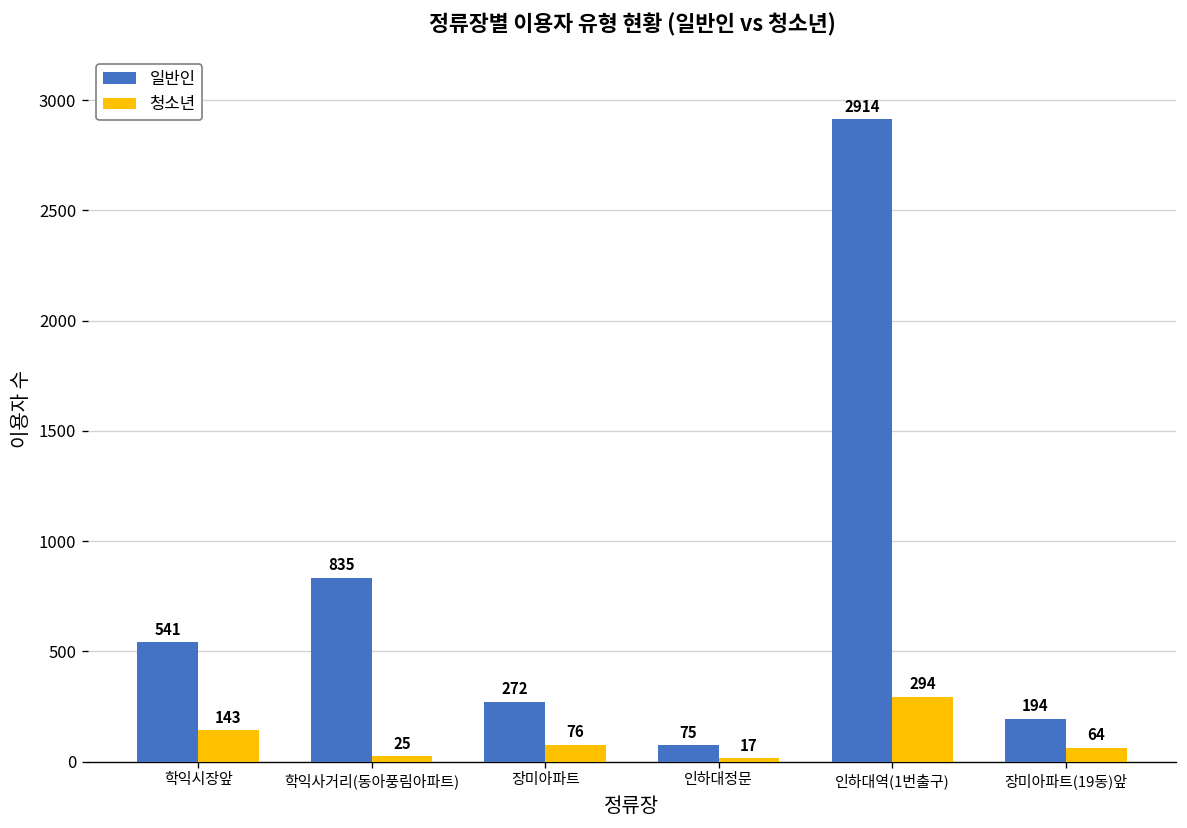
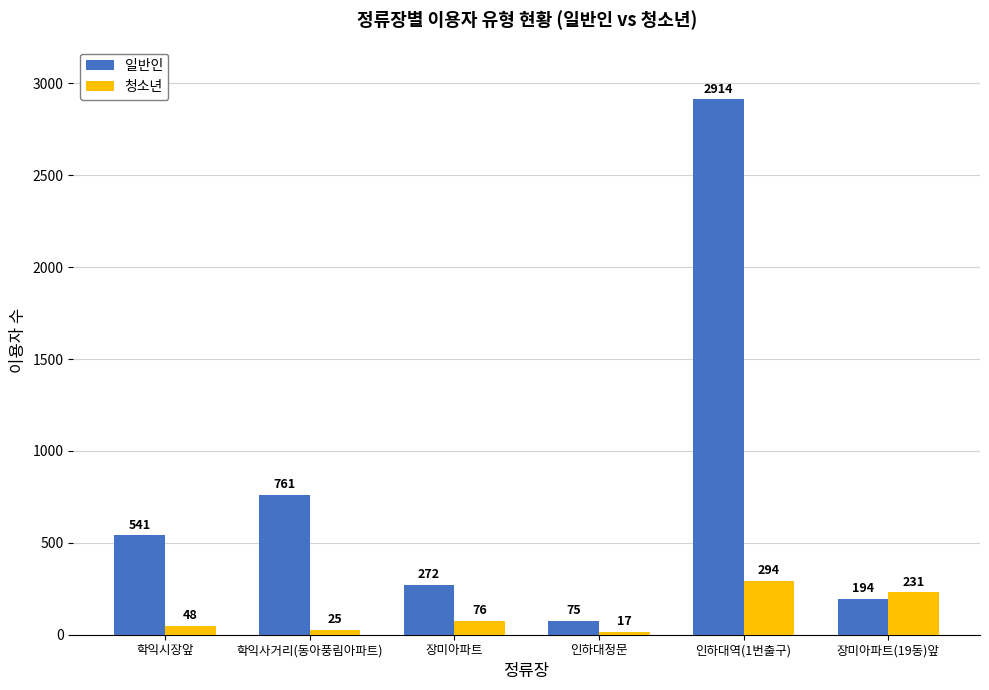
  {
    "일반인": {
      "학익시장앞": 541,
-     "학익사거리(동아풍림아파트)": 835,
+     "학익사거리(동아풍림아파트)": 761,
      "장미아파트": 272,
      "인하대정문": 75,
      "인하대역(1번출구)": 2914,
      "장미아파트(19동)앞": 194
    },
    "청소년": {
-     "학익시장앞": 143,
+     "학익시장앞": 48,
      "학익사거리(동아풍림아파트)": 25,
      "장미아파트": 76,
      "인하대정문": 17,
      "인하대역(1번출구)": 294,
-     "장미아파트(19동)앞": 64
+     "장미아파트(19동)앞": 231
    }
  }
